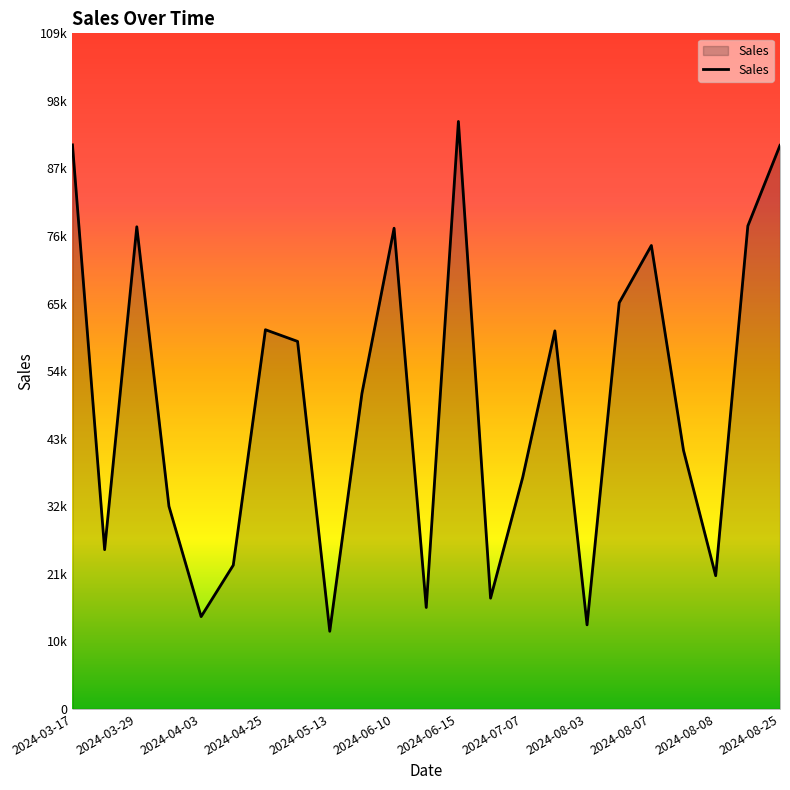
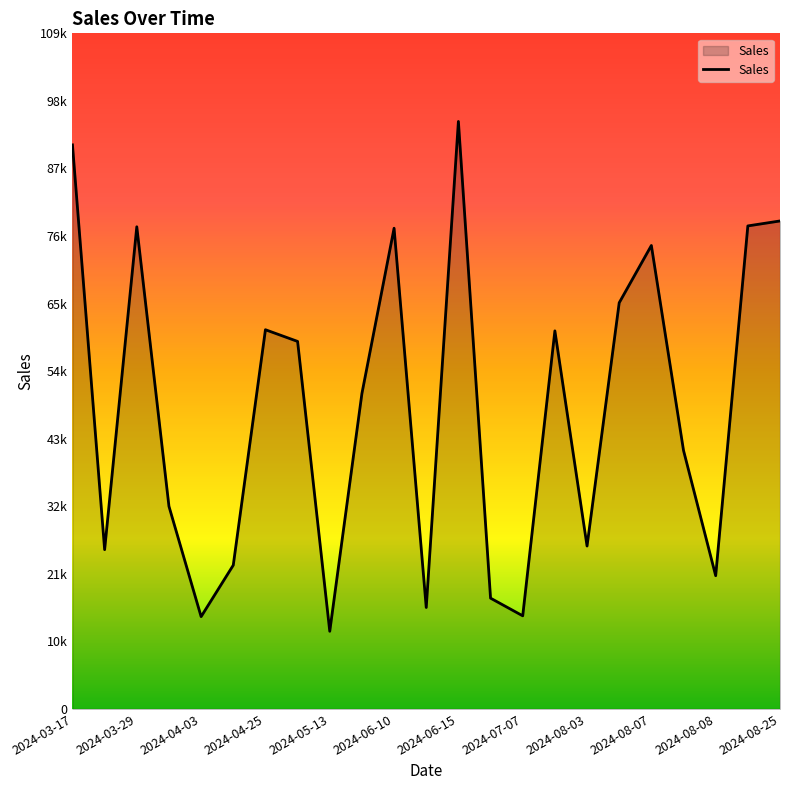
  {
    "2024-03-17": 92000,
    "2024-03-29": 78000,
    "2024-04-03": 15000,
    "2024-04-25": 62000,
    "2024-05-13": 13000,
    "2024-06-10": 78000,
    "2024-06-15": 95000,
-   "2024-07-07": 38000,
-   "2024-08-03": 14000,
+   "2024-07-07": 15000,
+   "2024-08-03": 26000,
    "2024-08-07": 75000,
-   "2024-08-25": 92000
+   "2024-08-25": 79000
  }
